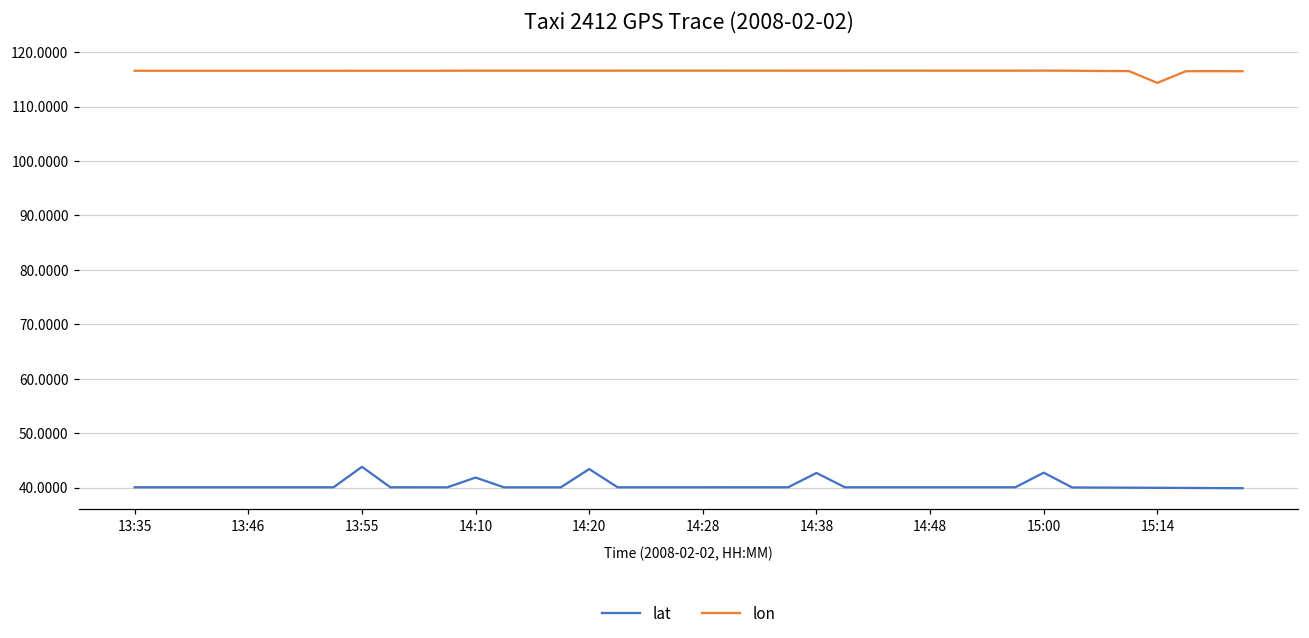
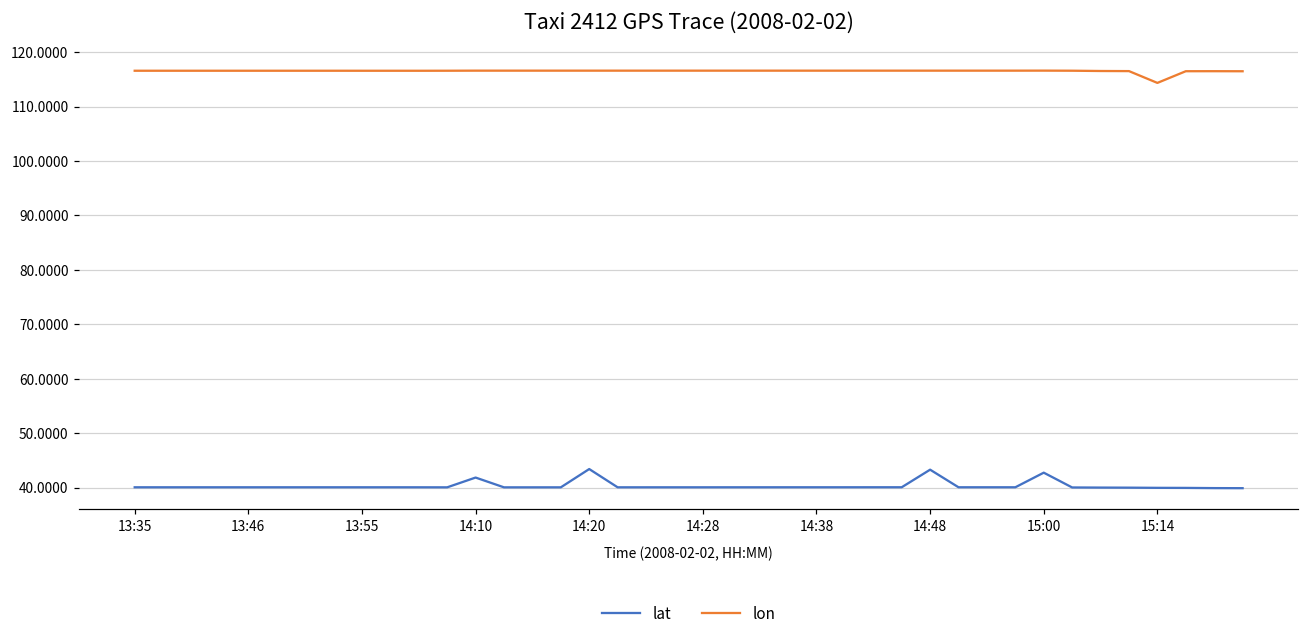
  {
    "lat": {
      "13:35": 40,
      "13:46": 40,
-     "13:55": 44,
+     "13:55": 40,
      "14:10": 42,
      "14:20": 43,
-     "14:38": 43,
-     "14:48": 40,
+     "14:38": 40,
+     "14:48": 43,
      "15:00": 43,
      "15:14": 40
    },
    "lon": {
      "13:35": 117,
      "13:46": 117,
      "13:55": 117,
      "14:10": 117,
      "14:20": 117,
      "14:38": 117,
      "14:48": 117,
      "15:00": 117,
      "15:14": 114
    }
  }
